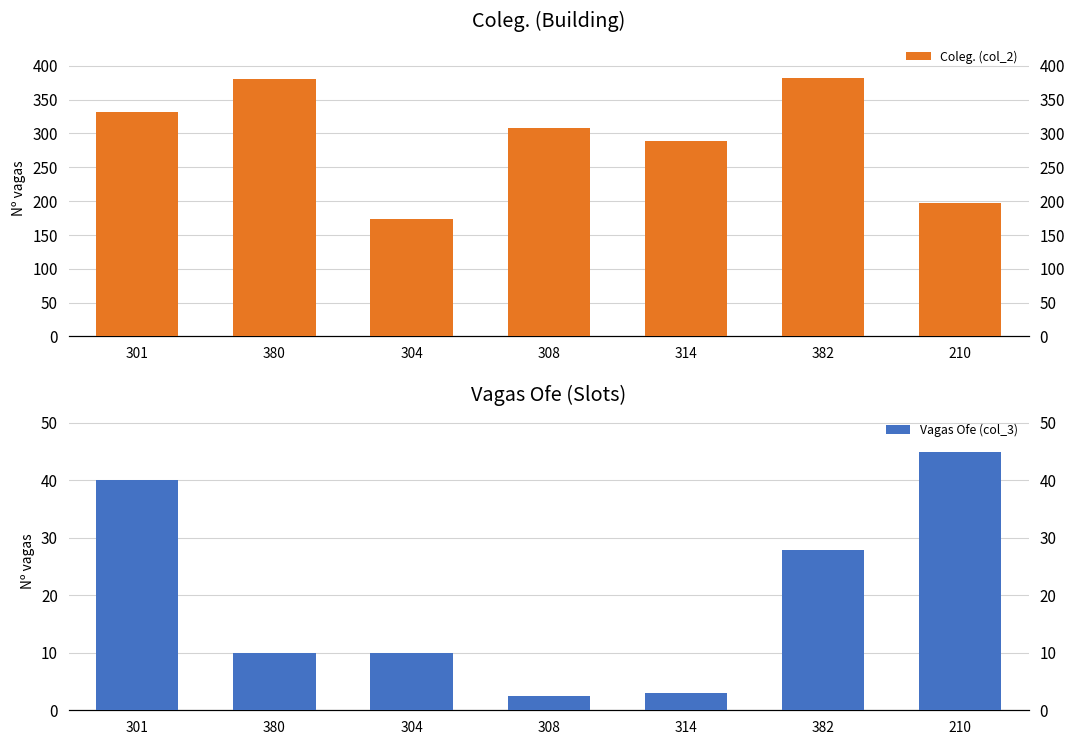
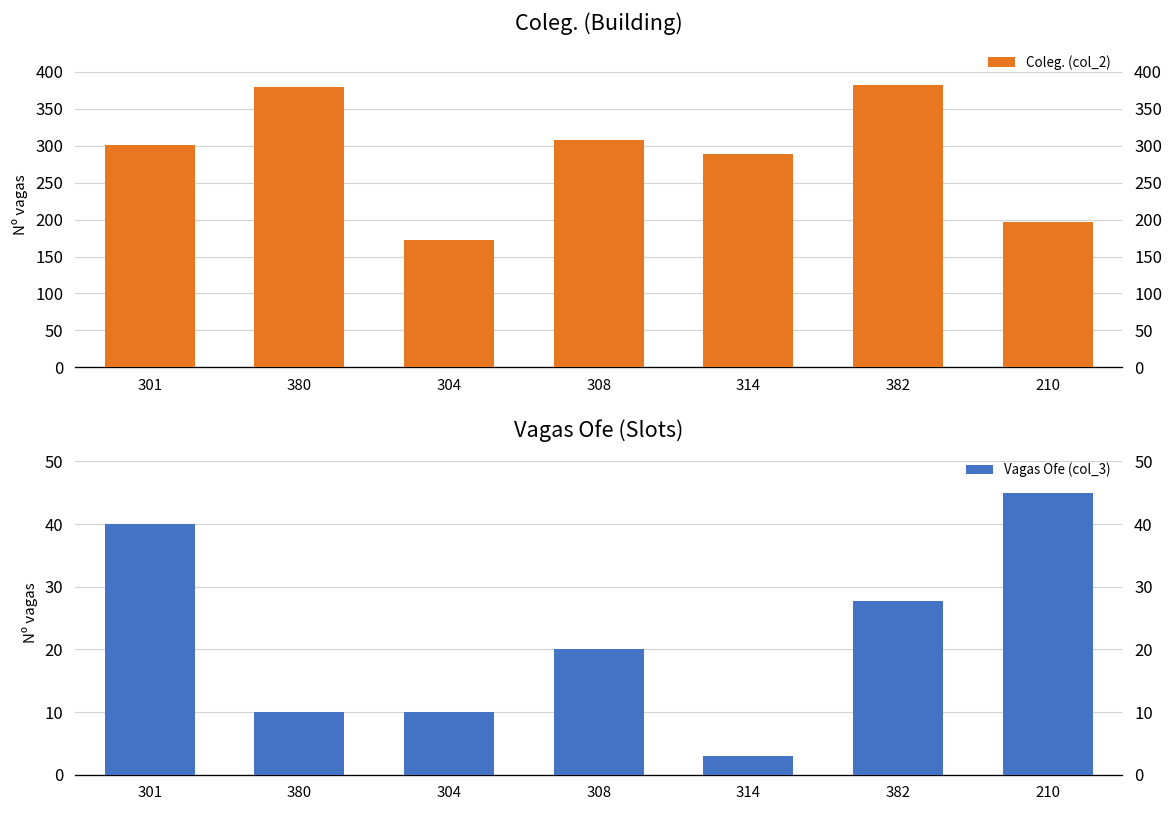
  {
    "Coleg. (Building)": {
-     "301": 330,
+     "301": 300,
      "380": 380,
      "304": 170,
      "308": 310,
      "314": 290,
      "382": 380,
      "210": 200
    },
    "Vagas Ofe (Slots)": {
      "301": 40,
      "380": 10,
      "304": 10,
-     "308": 3,
+     "308": 20,
      "314": 3,
      "382": 28,
      "210": 45
    }
  }
